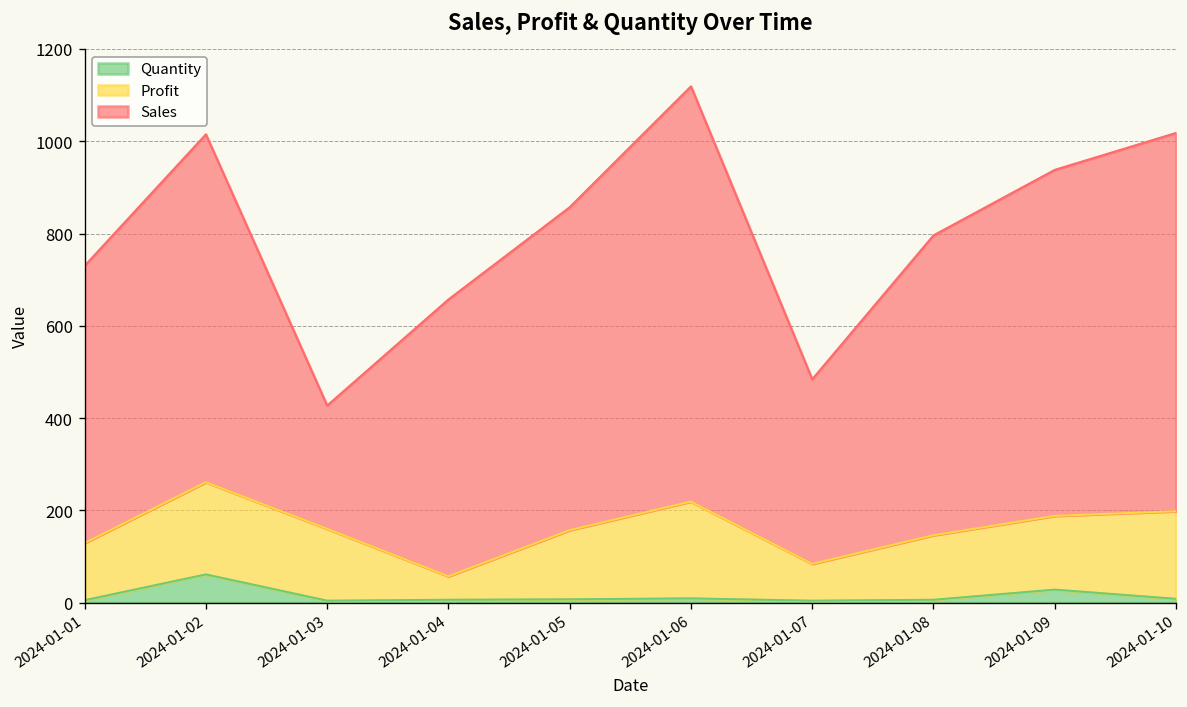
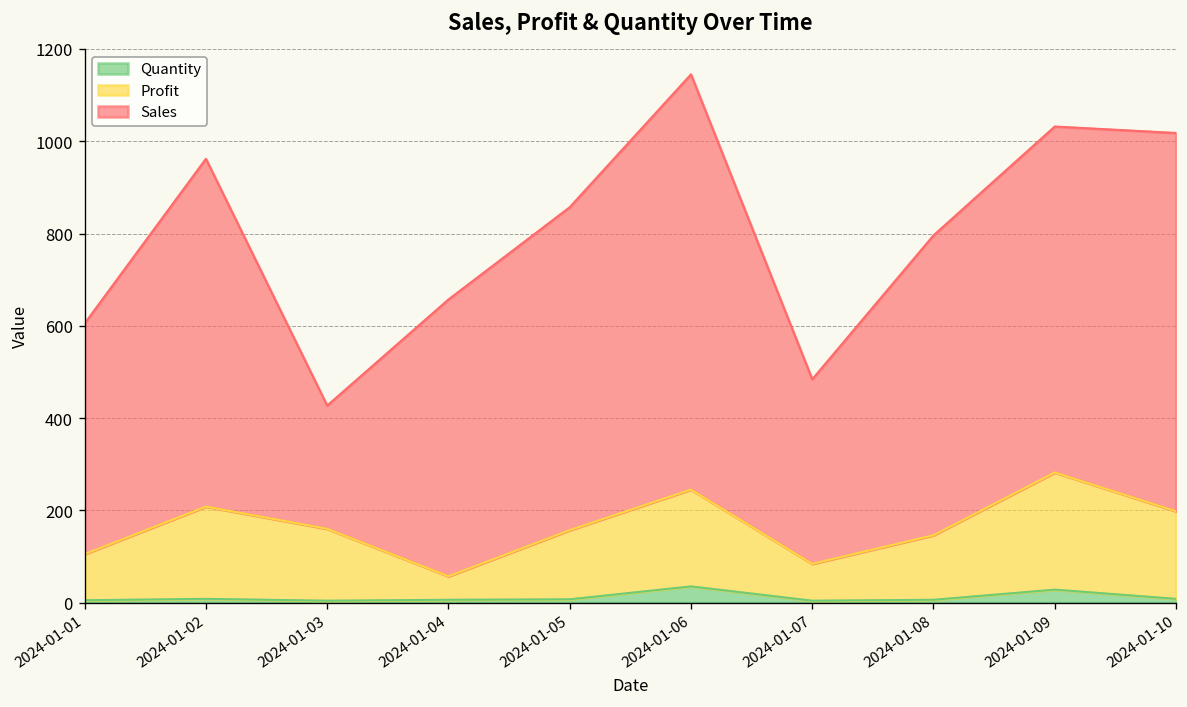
  {
    "Quantity": {
      "2024-01-01": 10,
-     "2024-01-02": 60,
+     "2024-01-02": 10,
      "2024-01-03": 0,
      "2024-01-04": 10,
      "2024-01-05": 10,
-     "2024-01-06": 10,
+     "2024-01-06": 40,
      "2024-01-07": 0,
      "2024-01-08": 10,
      "2024-01-09": 30,
      "2024-01-10": 10
    },
    "Profit": {
-     "2024-01-01": 120,
+     "2024-01-01": 100,
      "2024-01-02": 200,
      "2024-01-03": 160,
      "2024-01-04": 50,
      "2024-01-05": 150,
      "2024-01-06": 210,
      "2024-01-07": 80,
      "2024-01-08": 140,
-     "2024-01-09": 160,
+     "2024-01-09": 250,
      "2024-01-10": 190
    },
    "Sales": {
-     "2024-01-01": 600,
+     "2024-01-01": 500,
      "2024-01-02": 750,
      "2024-01-03": 270,
      "2024-01-04": 600,
      "2024-01-05": 700,
      "2024-01-06": 900,
      "2024-01-07": 400,
      "2024-01-08": 650,
      "2024-01-09": 750,
      "2024-01-10": 820
    }
  }
